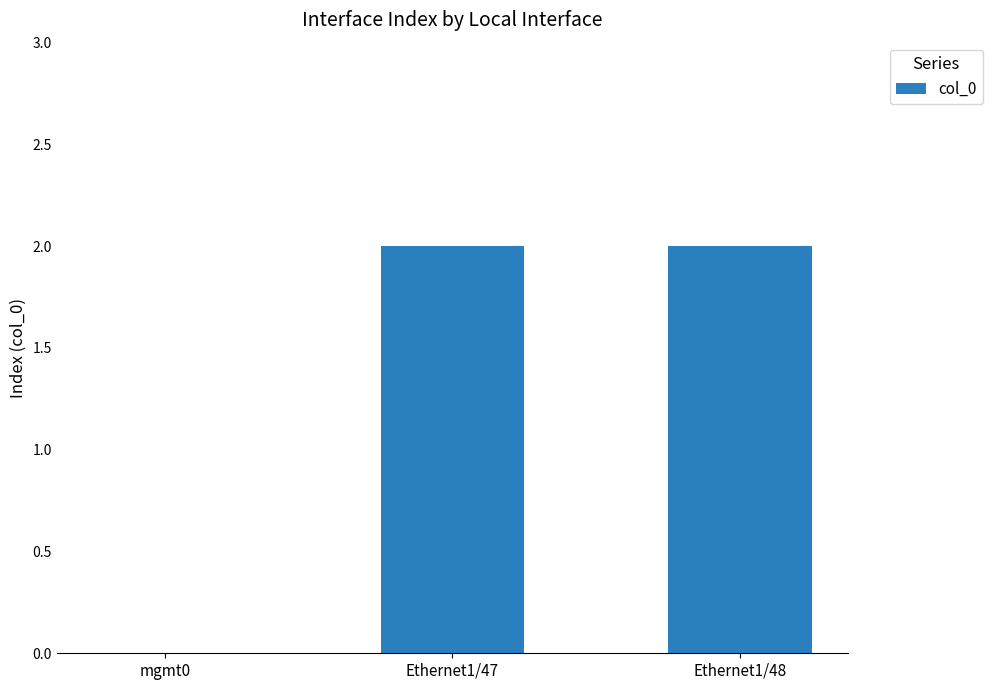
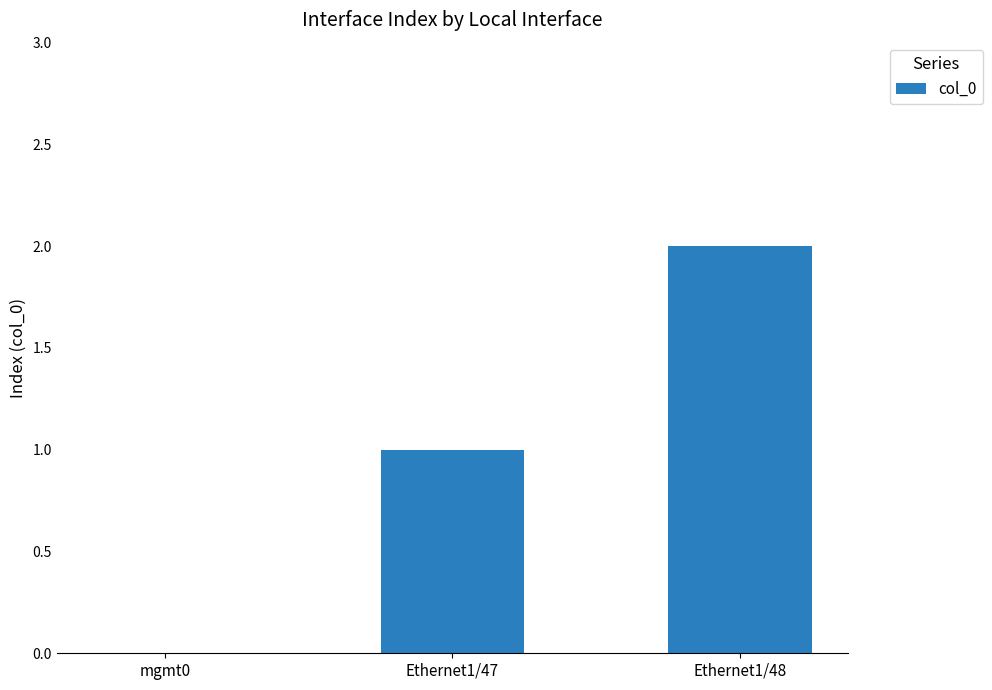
  {
    "mgmt0": 0,
-   "Ethernet1/47": 2,
+   "Ethernet1/47": 1,
    "Ethernet1/48": 2
  }
